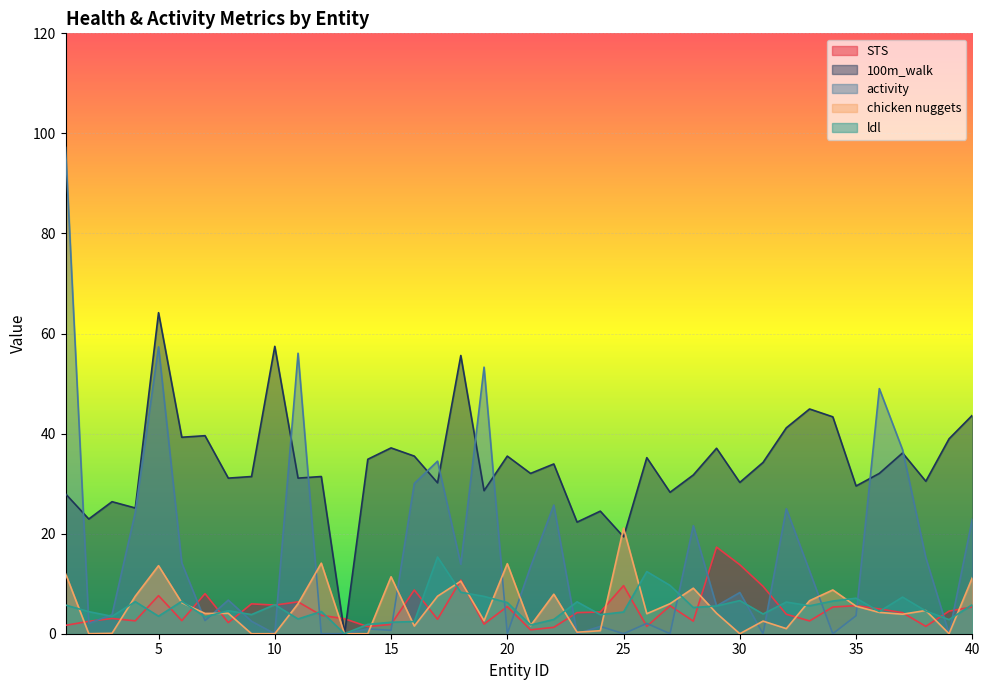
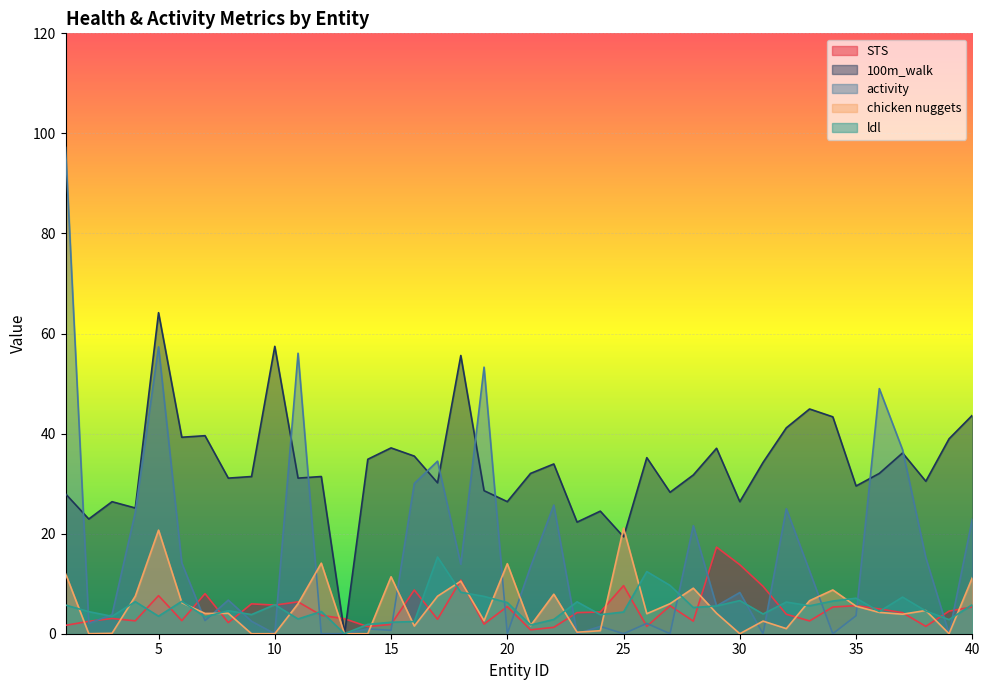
  {
    "STS": {
      "5": 8,
      "20": 5,
      "25": 10,
      "30": 14
    },
    "100m_walk": {
      "5": 64,
      "10": 57,
      "15": 37,
-     "20": 36,
+     "20": 26,
      "25": 19,
-     "30": 30,
+     "30": 26,
      "35": 30,
      "40": 44
    },
    "chicken nuggets": {
-     "5": 14,
+     "5": 21,
      "15": 11,
      "20": 14,
      "25": 21,
      "30": 0,
      "40": 11
    }
  }
